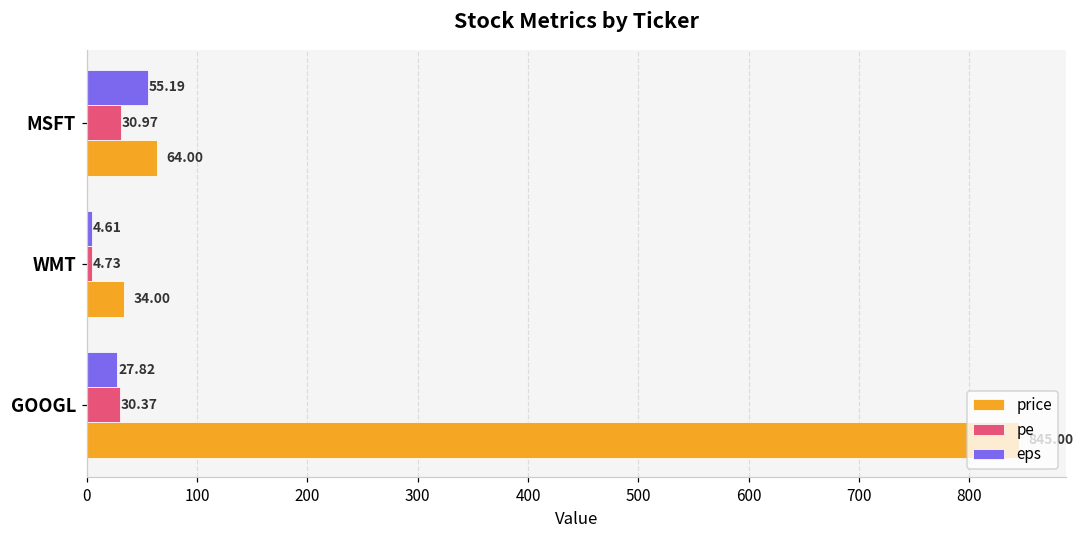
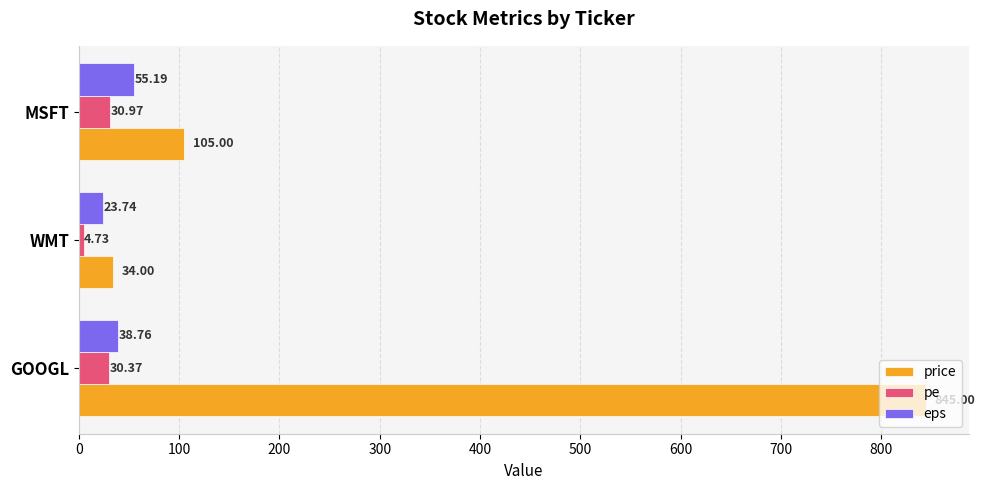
  {
    "price": {
-     "MSFT": 64.00,
+     "MSFT": 105.00,
      "WMT": 34.00
    },
    "pe": {
      "MSFT": 30.97,
      "WMT": 4.73,
      "GOOGL": 30.37
    },
    "eps": {
      "MSFT": 55.19,
-     "WMT": 4.61,
-     "GOOGL": 27.82
+     "WMT": 23.74,
+     "GOOGL": 38.76
    }
  }
